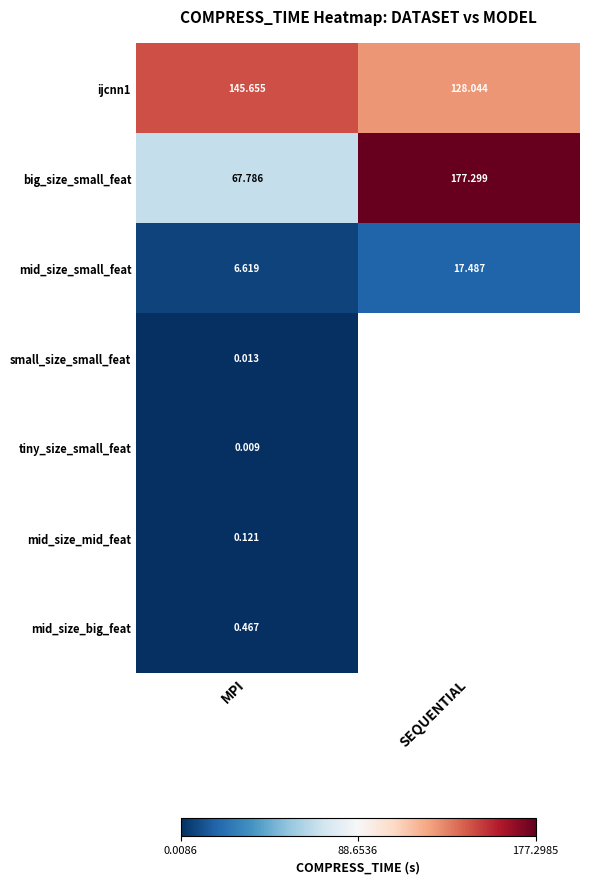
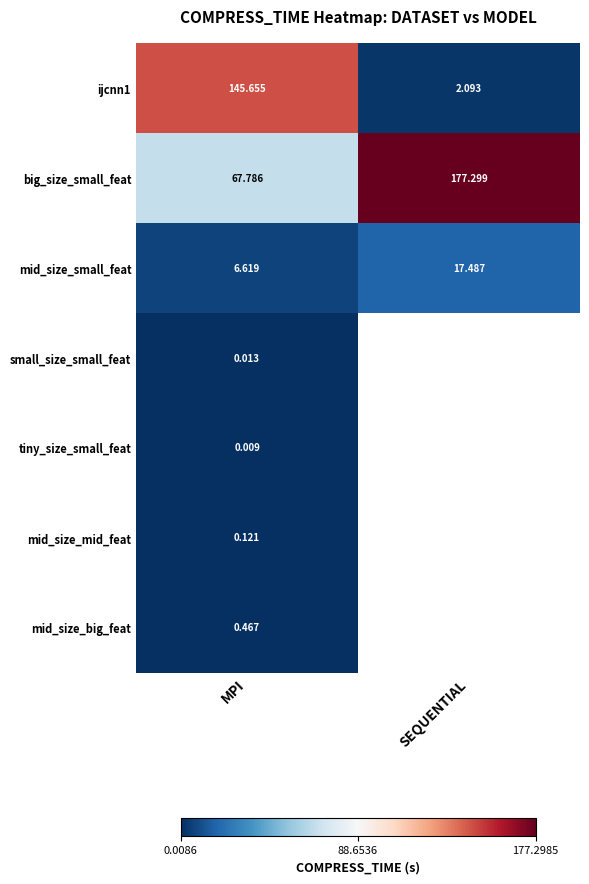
  {
    "ijcnn1": {
      "MPI": 145.655,
-     "SEQUENTIAL": 128.044
+     "SEQUENTIAL": 2.093
    },
    "big_size_small_feat": {
      "MPI": 67.786,
      "SEQUENTIAL": 177.299
    },
    "mid_size_small_feat": {
      "MPI": 6.619,
      "SEQUENTIAL": 17.487
    },
    "small_size_small_feat": {
      "MPI": 0.013
    },
    "tiny_size_small_feat": {
      "MPI": 0.009
    },
    "mid_size_mid_feat": {
      "MPI": 0.121
    },
    "mid_size_big_feat": {
      "MPI": 0.467
    }
  }
